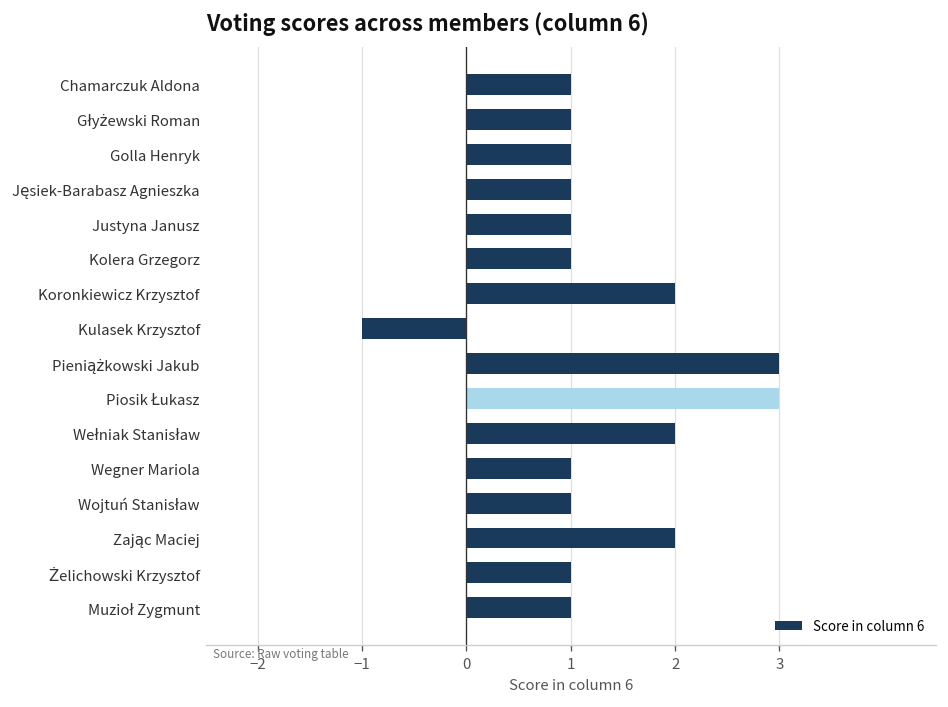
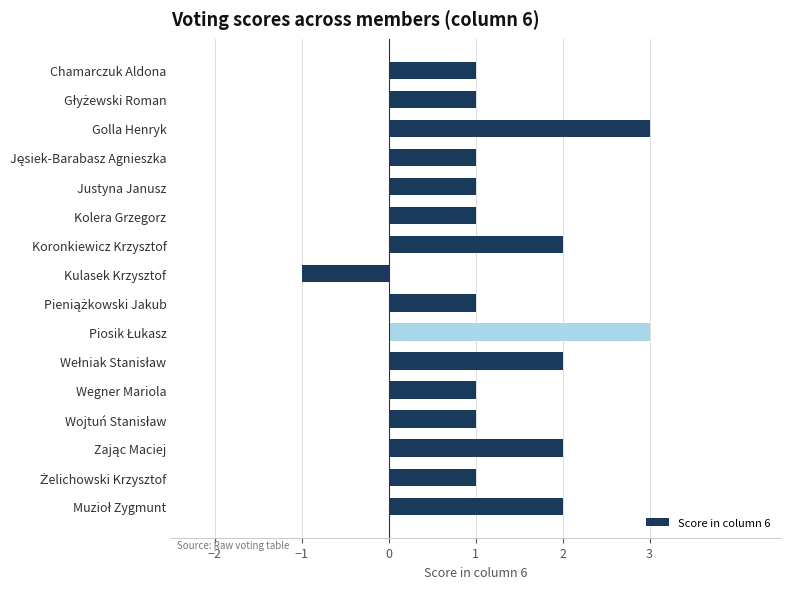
  {
    "Chamarczuk Aldona": 1,
    "Głyżewski Roman": 1,
-   "Golla Henryk": 1,
+   "Golla Henryk": 3,
    "Jęsiek-Barabasz Agnieszka": 1,
    "Justyna Janusz": 1,
    "Kolera Grzegorz": 1,
    "Koronkiewicz Krzysztof": 2,
    "Kulasek Krzysztof": -1,
-   "Pieniążkowski Jakub": 3,
+   "Pieniążkowski Jakub": 1,
    "Piosik Łukasz": 3,
    "Wełniak Stanisław": 2,
    "Wegner Mariola": 1,
    "Wojtuń Stanisław": 1,
    "Zając Maciej": 2,
    "Żelichowski Krzysztof": 1,
-   "Muzioł Zygmunt": 1
+   "Muzioł Zygmunt": 2
  }
